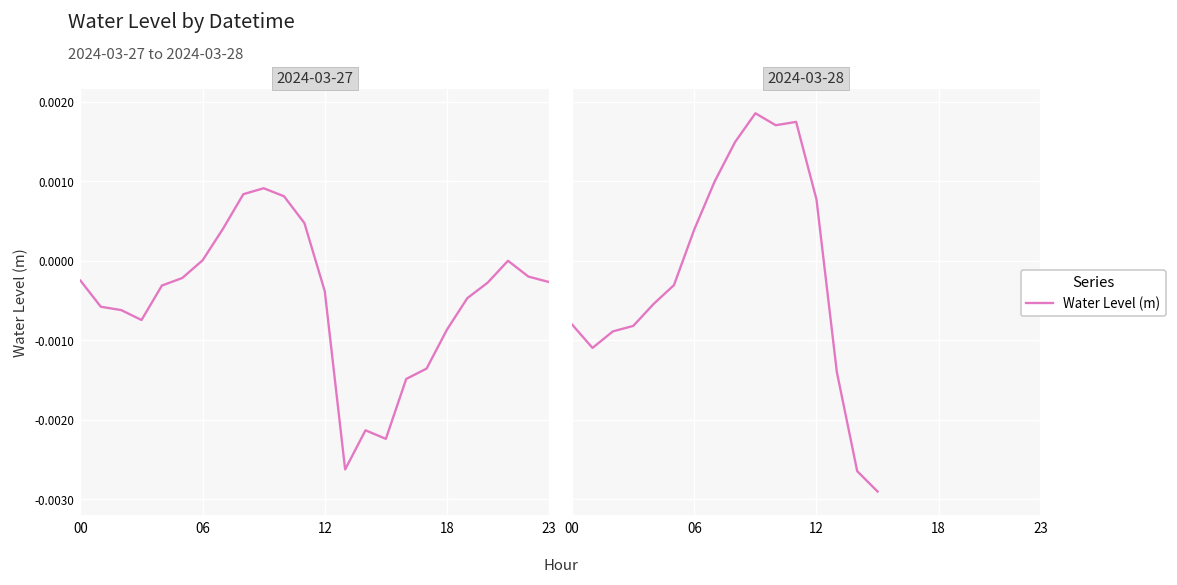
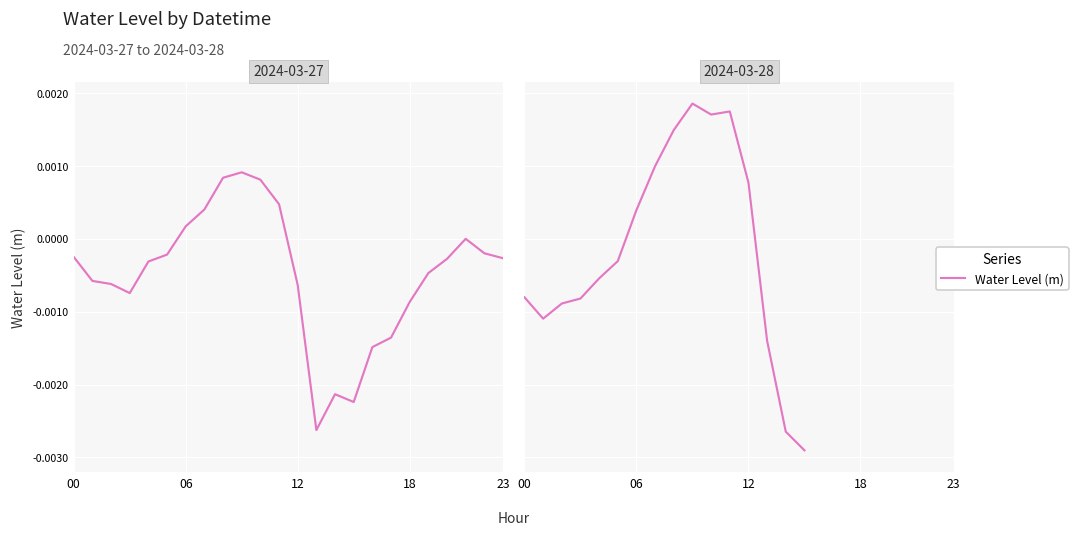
  {
    "2024-03-27": {
      "00": -0.0003,
-     "06": 0.0000,
-     "12": -0.0004,
+     "06": 0.0002,
+     "12": -0.0006,
      "18": -0.0009,
      "23": -0.0003
    }
  }
